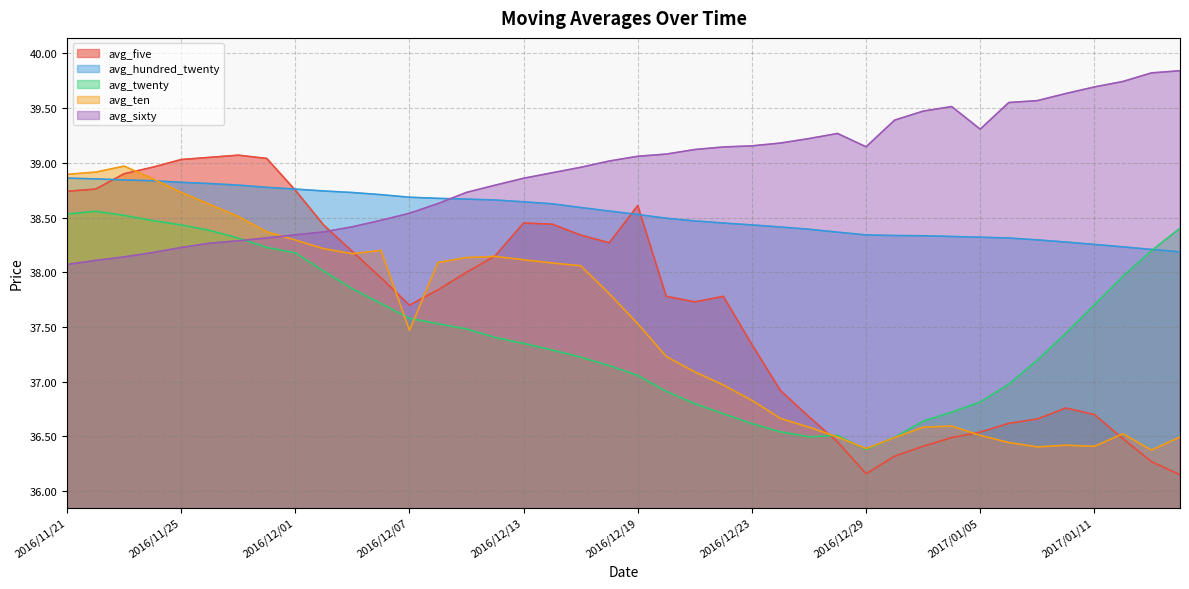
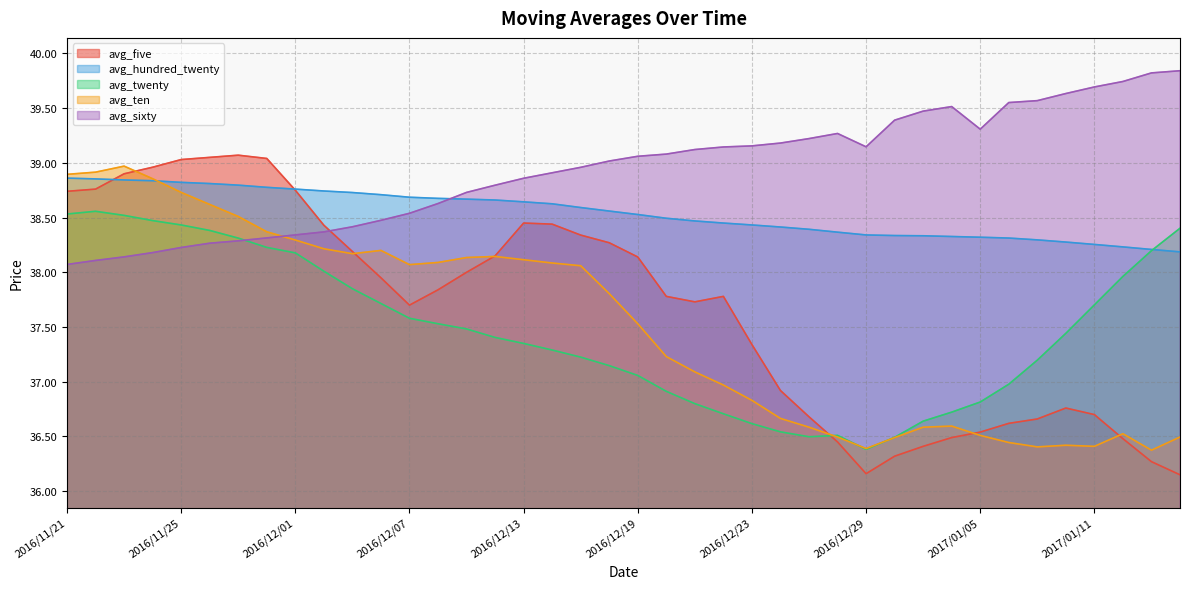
  {
    "avg_five": {
      "2016/11/21": 38.74,
      "2016/11/25": 39.03,
      "2016/12/07": 37.70,
      "2016/12/13": 38.45,
-     "2016/12/19": 38.61,
+     "2016/12/19": 38.14,
      "2016/12/23": 37.34,
      "2016/12/29": 36.16,
      "2017/01/05": 36.54,
      "2017/01/11": 36.70
    },
    "avg_hundred_twenty": {
      "2016/11/21": 38.86,
      "2016/11/25": 38.82,
      "2016/12/07": 38.69,
      "2016/12/13": 38.64,
      "2016/12/19": 38.53,
      "2016/12/23": 38.43,
      "2016/12/29": 38.34,
      "2017/01/05": 38.32,
      "2017/01/11": 38.25
    },
    "avg_twenty": {
      "2016/11/21": 38.53,
      "2016/11/25": 38.43,
      "2016/12/01": 38.18,
      "2016/12/07": 37.58,
      "2016/12/13": 37.35,
      "2016/12/19": 37.06,
      "2016/12/23": 36.62,
      "2017/01/05": 36.82,
      "2017/01/11": 37.70
    },
    "avg_ten": {
      "2016/11/21": 38.89,
      "2016/11/25": 38.73,
      "2016/12/01": 38.30,
-     "2016/12/07": 37.47,
+     "2016/12/07": 38.07,
      "2016/12/13": 38.11,
      "2016/12/19": 37.53,
      "2016/12/23": 36.83,
      "2017/01/05": 36.51,
      "2017/01/11": 36.41
    },
    "avg_sixty": {
      "2016/11/21": 38.07,
      "2016/11/25": 38.23,
      "2016/12/01": 38.34,
      "2016/12/07": 38.54,
      "2016/12/13": 38.86,
      "2016/12/19": 39.06,
      "2016/12/23": 39.15,
      "2016/12/29": 39.15,
      "2017/01/05": 39.31,
      "2017/01/11": 39.69
    }
  }
